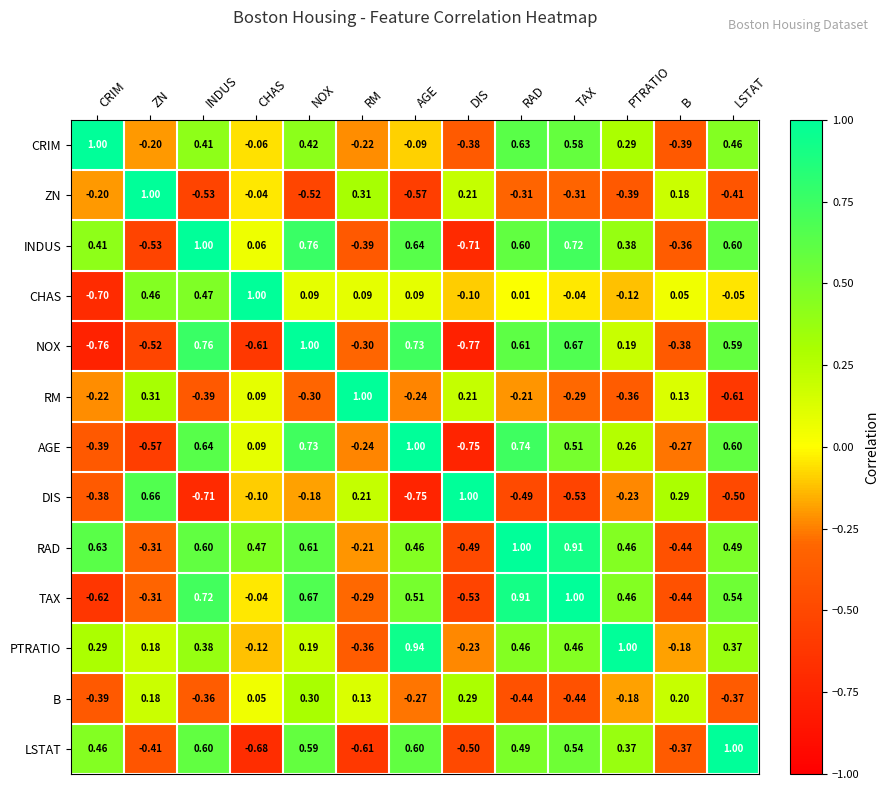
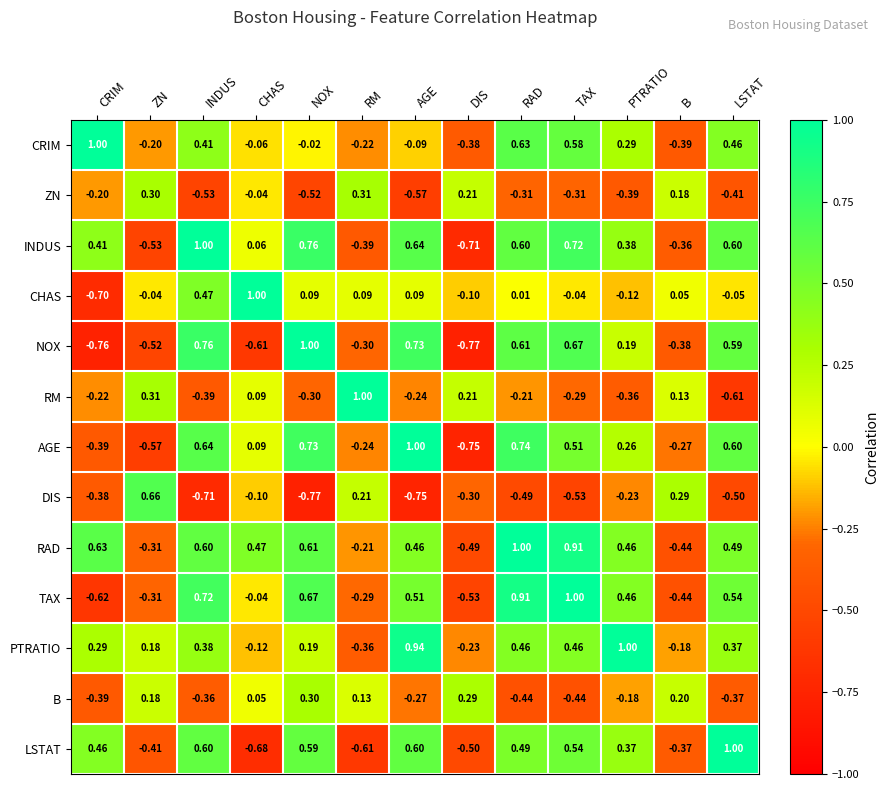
  {
    "CRIM": {
      "CRIM": 1.00,
      "ZN": -0.20,
      "INDUS": 0.41,
      "CHAS": -0.06,
-     "NOX": 0.42,
+     "NOX": -0.02,
      "RM": -0.22,
      "AGE": -0.09,
      "DIS": -0.38,
      "RAD": 0.63,
      "TAX": 0.58,
      "PTRATIO": 0.29,
      "B": -0.39,
      "LSTAT": 0.46
    },
    "ZN": {
      "CRIM": -0.20,
-     "ZN": 1.00,
+     "ZN": 0.30,
      "INDUS": -0.53,
      "CHAS": -0.04,
      "NOX": -0.52,
      "RM": 0.31,
      "AGE": -0.57,
      "DIS": 0.21,
      "RAD": -0.31,
      "TAX": -0.31,
      "PTRATIO": -0.39,
      "B": 0.18,
      "LSTAT": -0.41
    },
    "INDUS": {
      "CRIM": 0.41,
      "ZN": -0.53,
      "INDUS": 1.00,
      "CHAS": 0.06,
      "NOX": 0.76,
      "RM": -0.39,
      "AGE": 0.64,
      "DIS": -0.71,
      "RAD": 0.60,
      "TAX": 0.72,
      "PTRATIO": 0.38,
      "B": -0.36,
      "LSTAT": 0.60
    },
    "CHAS": {
      "CRIM": -0.70,
-     "ZN": 0.46,
+     "ZN": -0.04,
      "INDUS": 0.47,
      "CHAS": 1.00,
      "NOX": 0.09,
      "RM": 0.09,
      "AGE": 0.09,
      "DIS": -0.10,
      "RAD": 0.01,
      "TAX": -0.04,
      "PTRATIO": -0.12,
      "B": 0.05,
      "LSTAT": -0.05
    },
    "NOX": {
      "CRIM": -0.76,
      "ZN": -0.52,
      "INDUS": 0.76,
      "CHAS": -0.61,
      "NOX": 1.00,
      "RM": -0.30,
      "AGE": 0.73,
      "DIS": -0.77,
      "RAD": 0.61,
      "TAX": 0.67,
      "PTRATIO": 0.19,
      "B": -0.38,
      "LSTAT": 0.59
    },
    "RM": {
      "CRIM": -0.22,
      "ZN": 0.31,
      "INDUS": -0.39,
      "CHAS": 0.09,
      "NOX": -0.30,
      "RM": 1.00,
      "AGE": -0.24,
      "DIS": 0.21,
      "RAD": -0.21,
      "TAX": -0.29,
      "PTRATIO": -0.36,
      "B": 0.13,
      "LSTAT": -0.61
    },
    "AGE": {
      "CRIM": -0.39,
      "ZN": -0.57,
      "INDUS": 0.64,
      "CHAS": 0.09,
      "NOX": 0.73,
      "RM": -0.24,
      "AGE": 1.00,
      "DIS": -0.75,
      "RAD": 0.74,
      "TAX": 0.51,
      "PTRATIO": 0.26,
      "B": -0.27,
      "LSTAT": 0.60
    },
    "DIS": {
      "CRIM": -0.38,
      "ZN": 0.66,
      "INDUS": -0.71,
      "CHAS": -0.10,
-     "NOX": -0.18,
+     "NOX": -0.77,
      "RM": 0.21,
      "AGE": -0.75,
-     "DIS": 1.00,
+     "DIS": -0.30,
      "RAD": -0.49,
      "TAX": -0.53,
      "PTRATIO": -0.23,
      "B": 0.29,
      "LSTAT": -0.50
    },
    "RAD": {
      "CRIM": 0.63,
      "ZN": -0.31,
      "INDUS": 0.60,
      "CHAS": 0.47,
      "NOX": 0.61,
      "RM": -0.21,
      "AGE": 0.46,
      "DIS": -0.49,
      "RAD": 1.00,
      "TAX": 0.91,
      "PTRATIO": 0.46,
      "B": -0.44,
      "LSTAT": 0.49
    },
    "TAX": {
      "CRIM": -0.62,
      "ZN": -0.31,
      "INDUS": 0.72,
      "CHAS": -0.04,
      "NOX": 0.67,
      "RM": -0.29,
      "AGE": 0.51,
      "DIS": -0.53,
      "RAD": 0.91,
      "TAX": 1.00,
      "PTRATIO": 0.46,
      "B": -0.44,
      "LSTAT": 0.54
    },
    "PTRATIO": {
      "CRIM": 0.29,
      "ZN": 0.18,
      "INDUS": 0.38,
      "CHAS": -0.12,
      "NOX": 0.19,
      "RM": -0.36,
      "AGE": 0.94,
      "DIS": -0.23,
      "RAD": 0.46,
      "TAX": 0.46,
      "PTRATIO": 1.00,
      "B": -0.18,
      "LSTAT": 0.37
    },
    "B": {
      "CRIM": -0.39,
      "ZN": 0.18,
      "INDUS": -0.36,
      "CHAS": 0.05,
      "NOX": 0.30,
      "RM": 0.13,
      "AGE": -0.27,
      "DIS": 0.29,
      "RAD": -0.44,
      "TAX": -0.44,
      "PTRATIO": -0.18,
      "B": 0.20,
      "LSTAT": -0.37
    },
    "LSTAT": {
      "CRIM": 0.46,
      "ZN": -0.41,
      "INDUS": 0.60,
      "CHAS": -0.68,
      "NOX": 0.59,
      "RM": -0.61,
      "AGE": 0.60,
      "DIS": -0.50,
      "RAD": 0.49,
      "TAX": 0.54,
      "PTRATIO": 0.37,
      "B": -0.37,
      "LSTAT": 1.00
    }
  }
